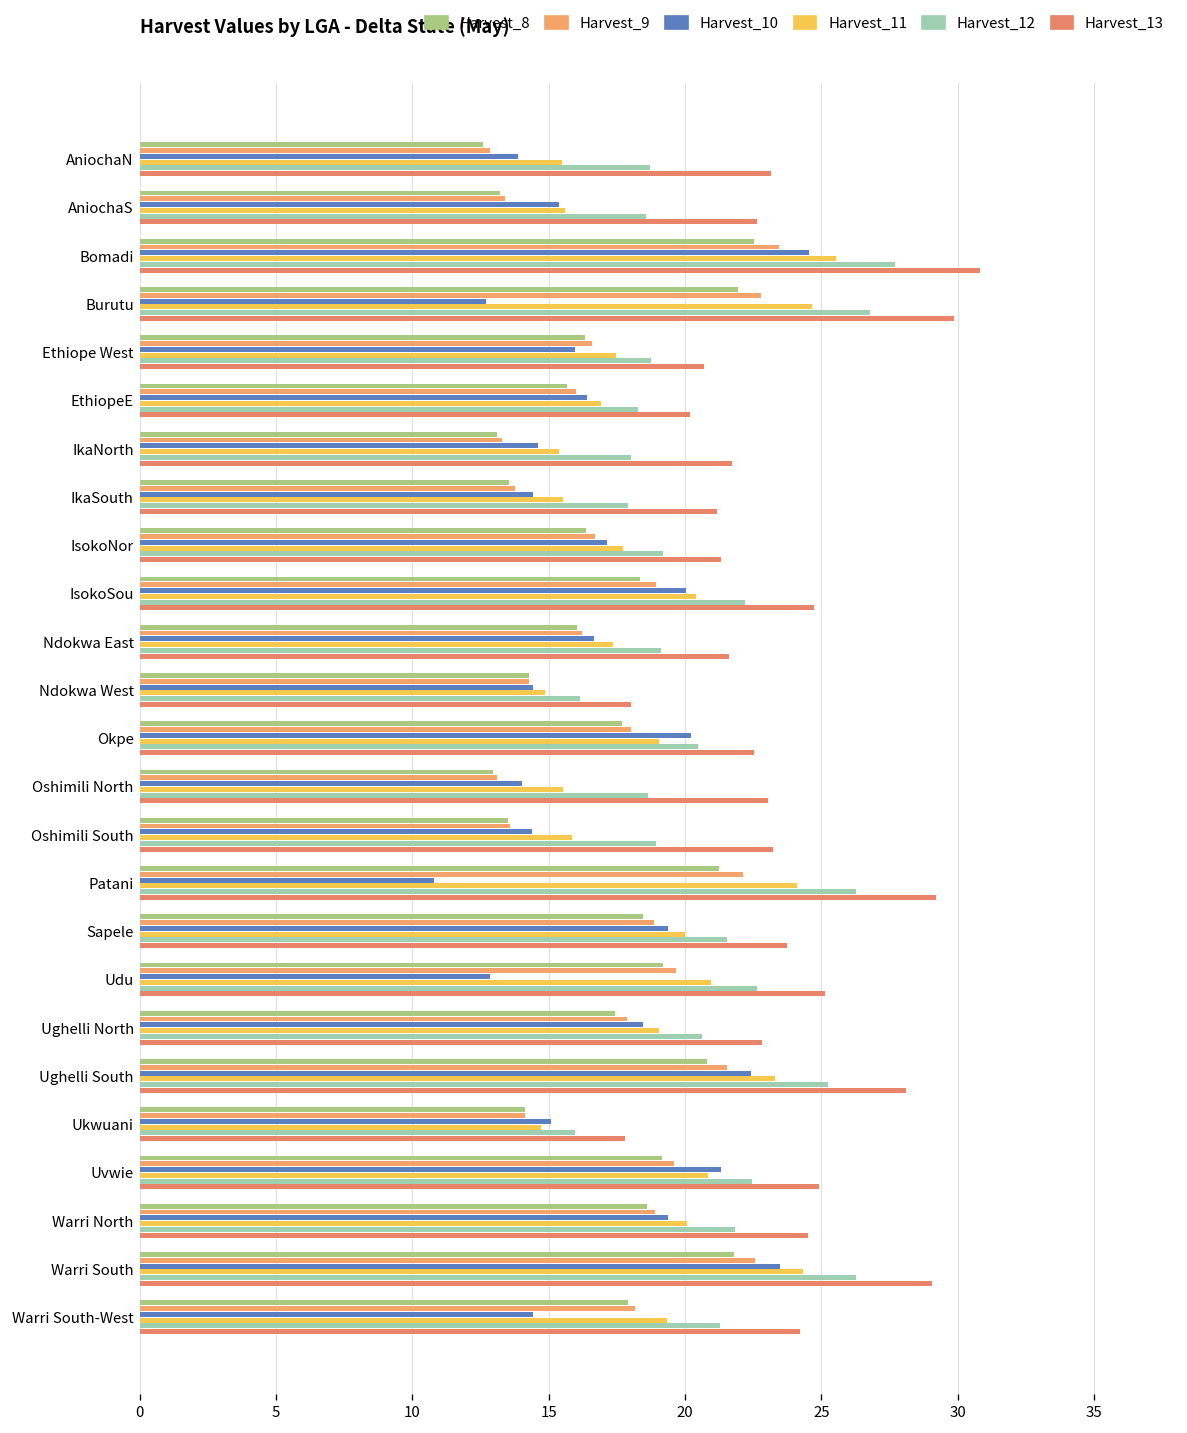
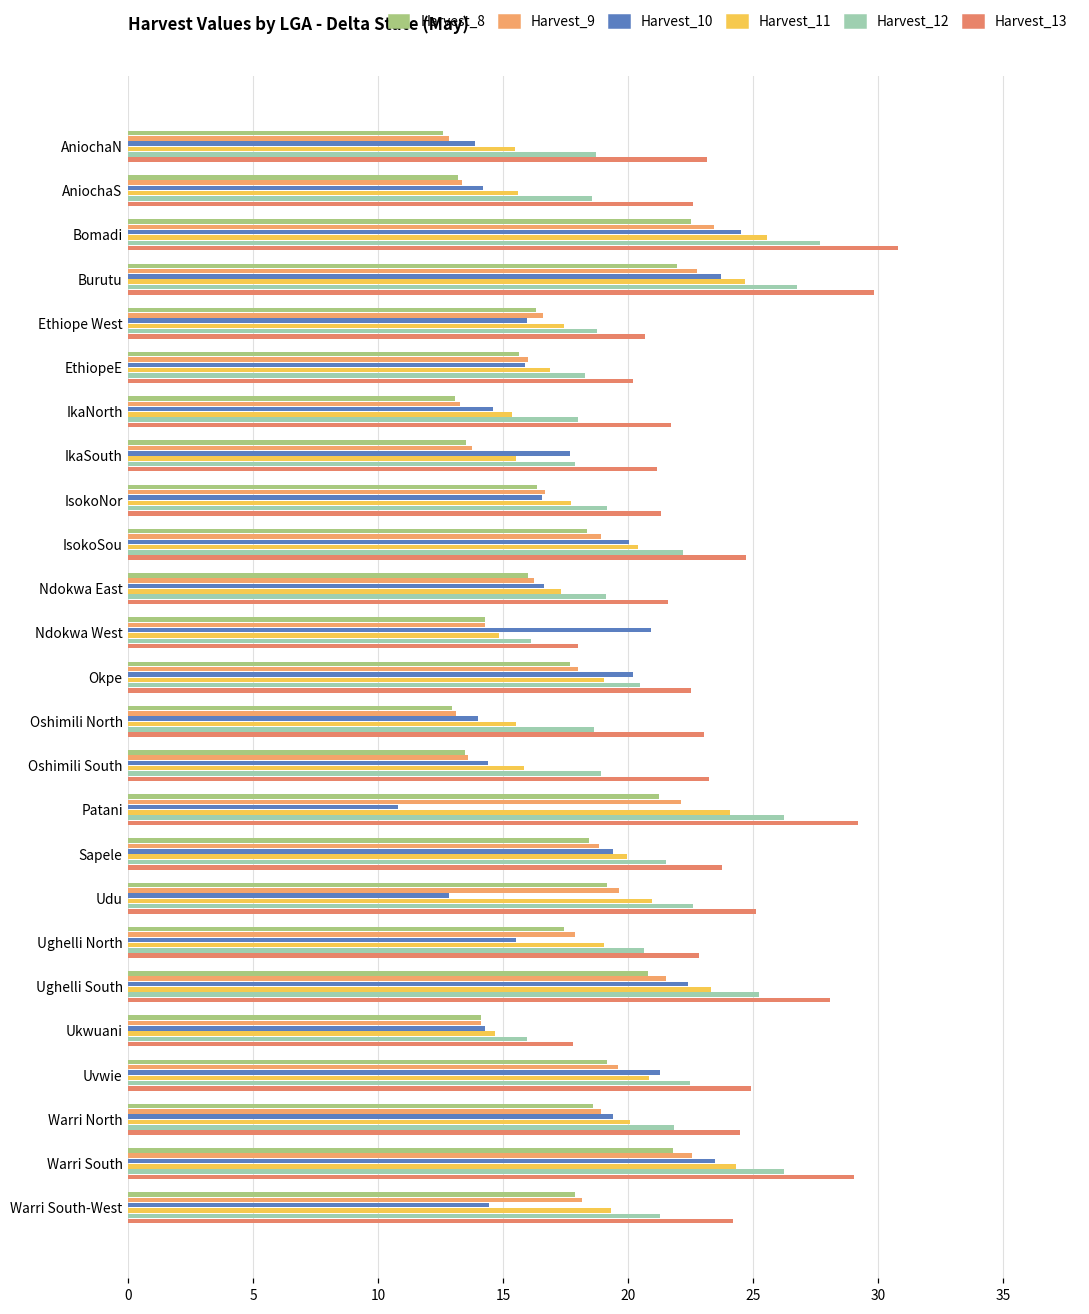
  {
    "Harvest_10": {
      "AniochaN": 13.9,
-     "AniochaS": 15.4,
+     "AniochaS": 14.2,
      "Bomadi": 24.5,
-     "Burutu": 12.7,
+     "Burutu": 23.7,
      "Ethiope West": 16.0,
-     "EthiopeE": 16.4,
+     "EthiopeE": 15.9,
      "IkaNorth": 14.6,
-     "IkaSouth": 14.4,
-     "IsokoNor": 17.2,
+     "IkaSouth": 17.7,
+     "IsokoNor": 16.6,
      "IsokoSou": 20.0,
      "Ndokwa East": 16.7,
-     "Ndokwa West": 14.4,
+     "Ndokwa West": 20.9,
      "Okpe": 20.2,
      "Oshimili North": 14.0,
      "Oshimili South": 14.4,
      "Patani": 10.8,
      "Sapele": 19.4,
      "Udu": 12.9,
-     "Ughelli North": 18.4,
+     "Ughelli North": 15.5,
      "Ughelli South": 22.4,
-     "Ukwuani": 15.1,
+     "Ukwuani": 14.3,
      "Uvwie": 21.3,
      "Warri North": 19.4,
      "Warri South": 23.5,
      "Warri South-West": 14.4
    }
  }
